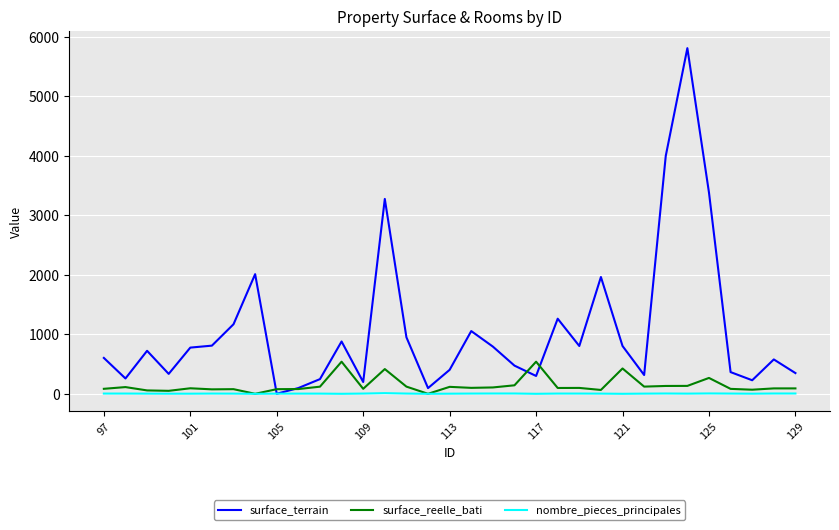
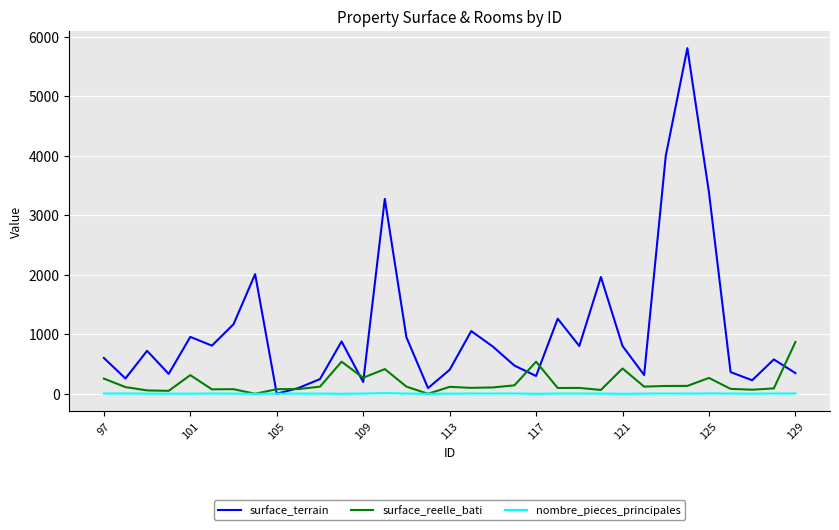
  {
    "surface_terrain": {
      "97": 600,
-     "101": 800,
+     "101": 1000,
      "109": 200,
      "113": 400,
      "117": 300,
      "121": 800,
      "125": 3400,
      "129": 300
    },
    "surface_reelle_bati": {
-     "97": 100,
-     "101": 100,
+     "97": 300,
+     "101": 300,
      "105": 100,
-     "109": 100,
+     "109": 300,
      "113": 100,
      "117": 500,
      "121": 400,
      "125": 300,
-     "129": 100
+     "129": 900
    },
    "nombre_pieces_principales": {
      "97": 0,
      "101": 0,
      "109": 0,
      "113": 0,
      "117": 0,
      "121": 0,
      "125": 0,
      "129": 0
    }
  }
